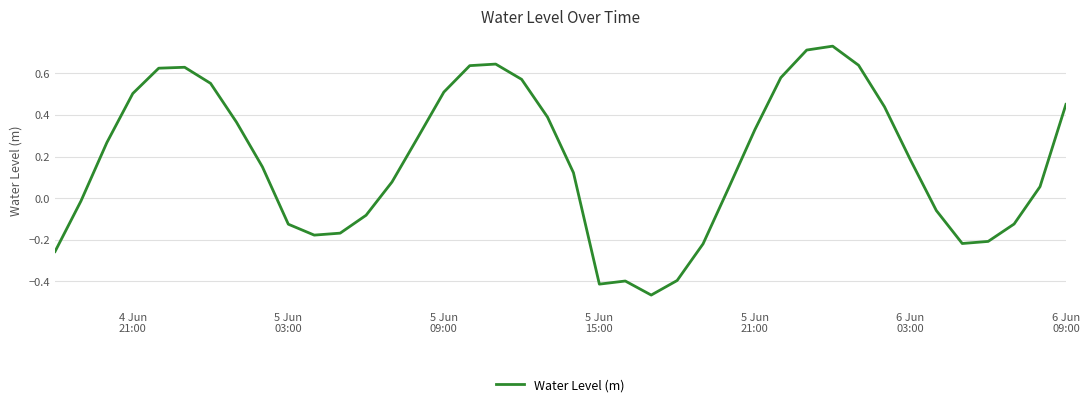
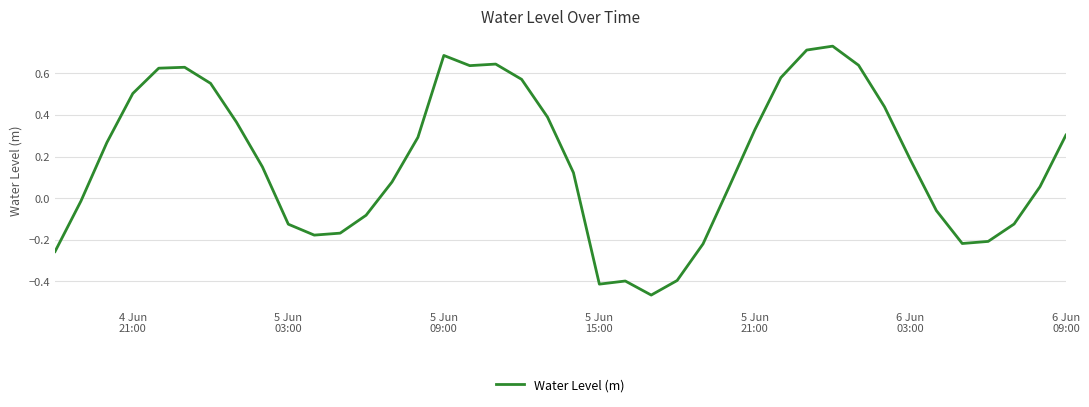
  {
    "4 Jun 21:00": 0.50,
    "5 Jun 03:00": -0.13,
-   "5 Jun 09:00": 0.51,
+   "5 Jun 09:00": 0.69,
    "5 Jun 15:00": -0.41,
    "5 Jun 21:00": 0.33,
    "6 Jun 03:00": 0.18,
-   "6 Jun 09:00": 0.45
+   "6 Jun 09:00": 0.30
  }
